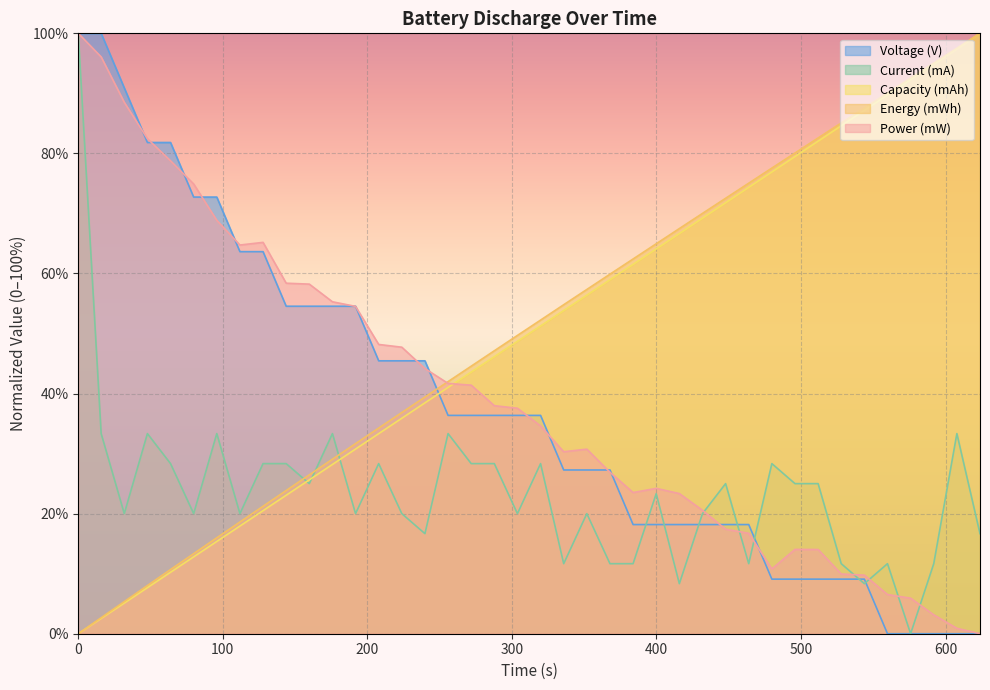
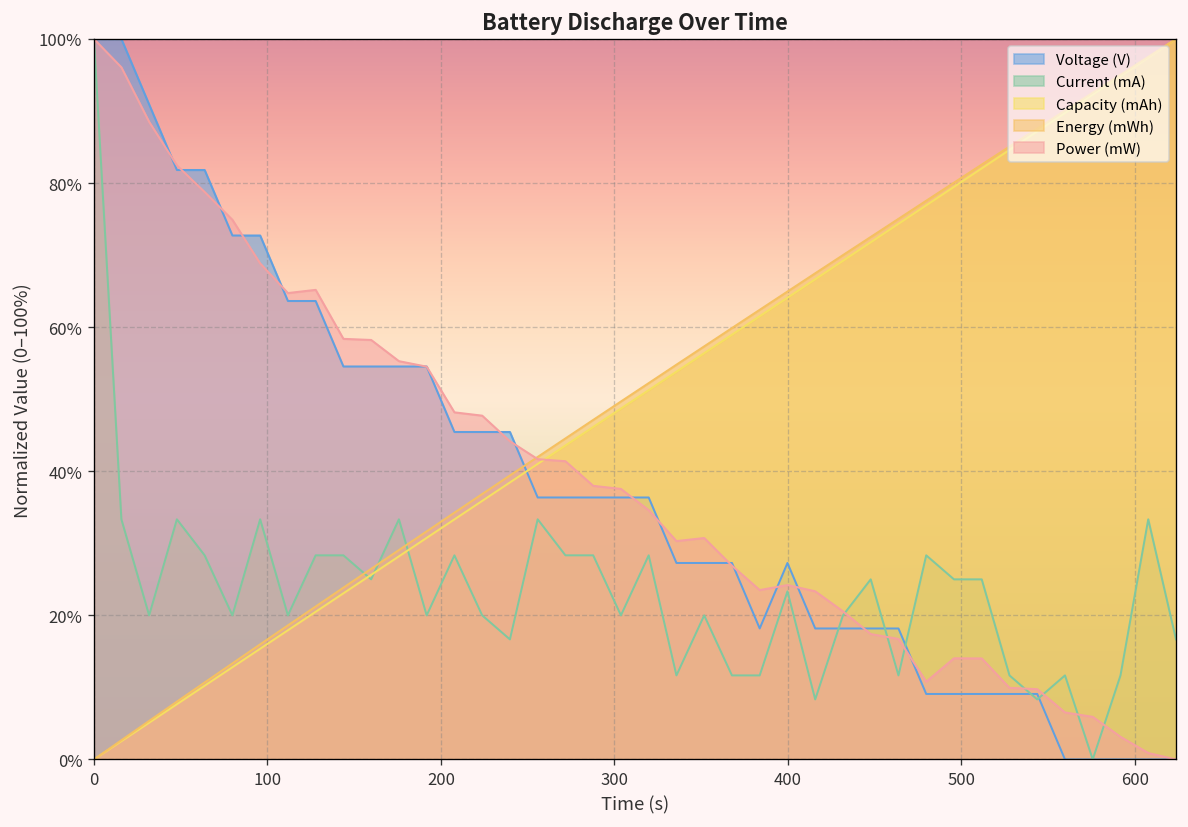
  {
    "Voltage (V)": {
-     "400": "18%"
+     "400": "27%"
    },
    "Current (mA)": {
      "400": "23%"
    }
  }
